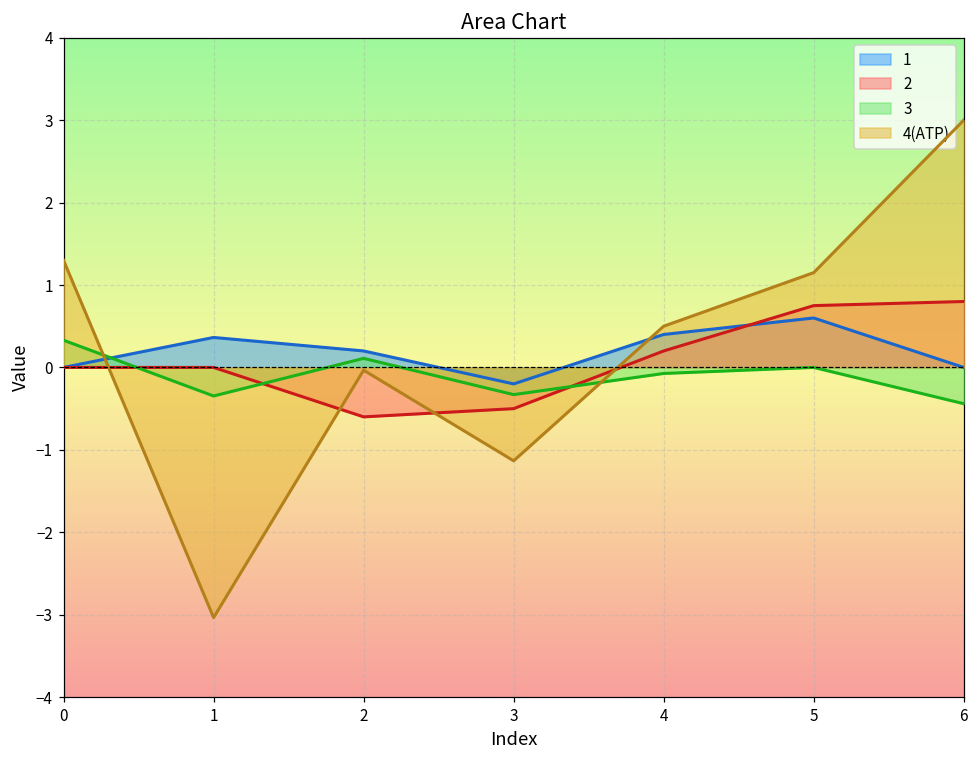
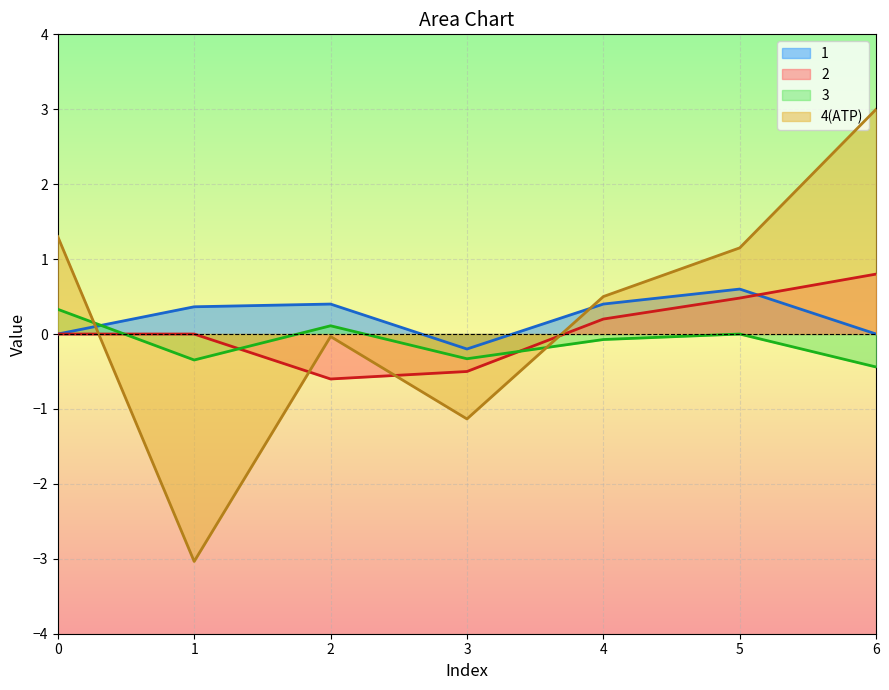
  {
    "1": {
-     "2": 0.2
+     "2": 0.4
    },
    "2": {
-     "5": 0.8
+     "5": 0.5
    }
  }
